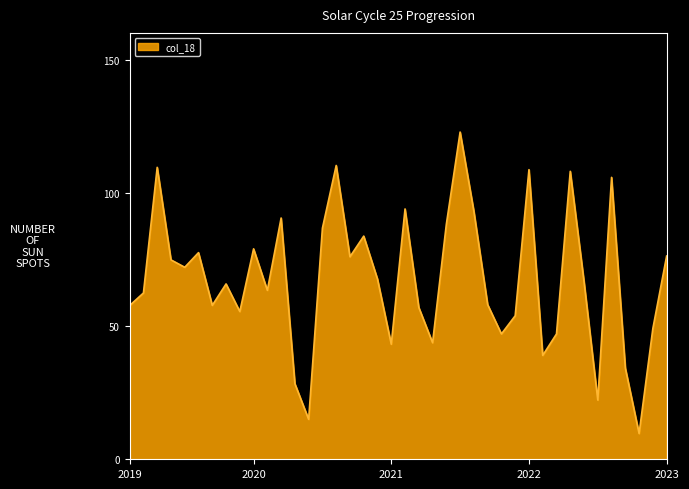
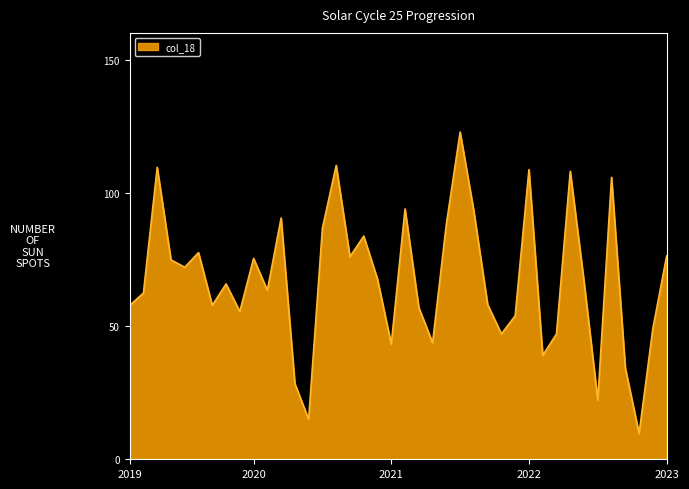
  {
    "2019": 58,
-   "2020": 79,
+   "2020": 75,
    "2021": 43,
    "2022": 109,
    "2023": 76
  }
